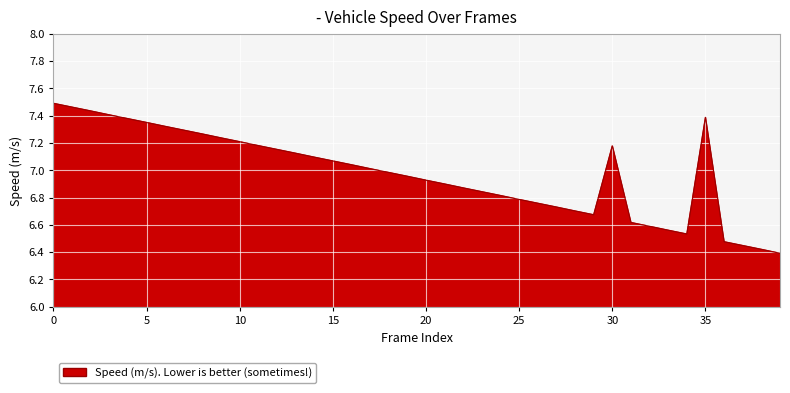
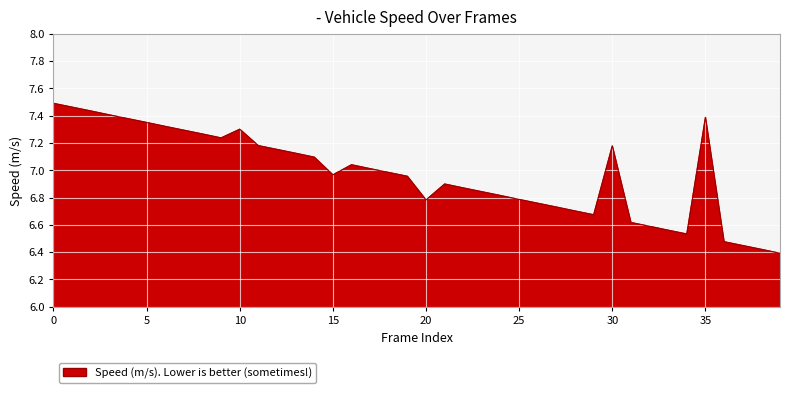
  {
    "0": 7.49,
    "5": 7.35,
-   "10": 7.21,
-   "15": 7.07,
-   "20": 6.93,
+   "10": 7.30,
+   "15": 6.97,
+   "20": 6.78,
    "25": 6.79,
    "30": 7.18,
    "35": 7.39
  }
